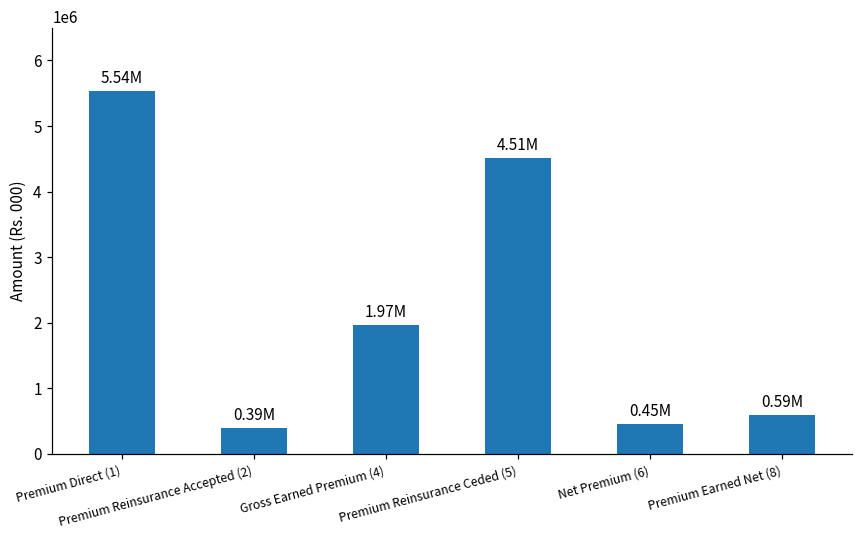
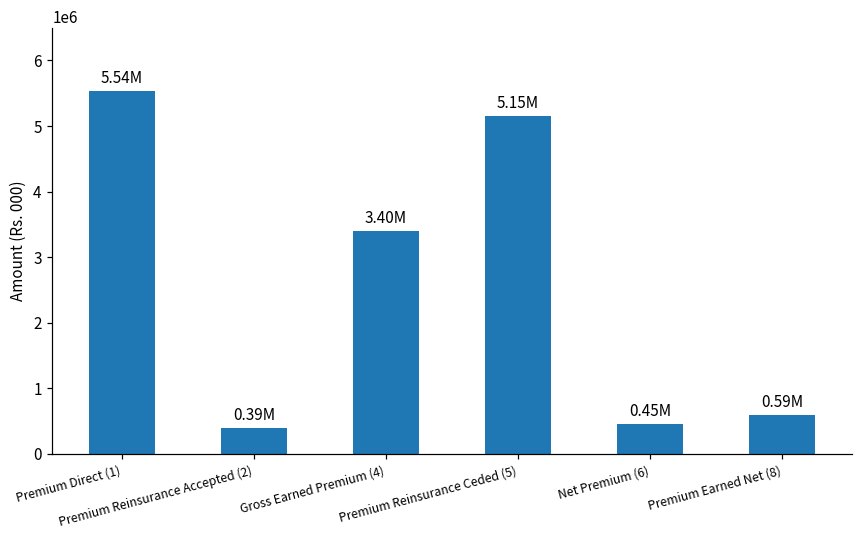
  {
    "Premium Direct (1)": "5.54M",
    "Premium Reinsurance Accepted (2)": "0.39M",
-   "Gross Earned Premium (4)": "1.97M",
-   "Premium Reinsurance Ceded (5)": "4.51M",
+   "Gross Earned Premium (4)": "3.40M",
+   "Premium Reinsurance Ceded (5)": "5.15M",
    "Net Premium (6)": "0.45M",
    "Premium Earned Net (8)": "0.59M"
  }
